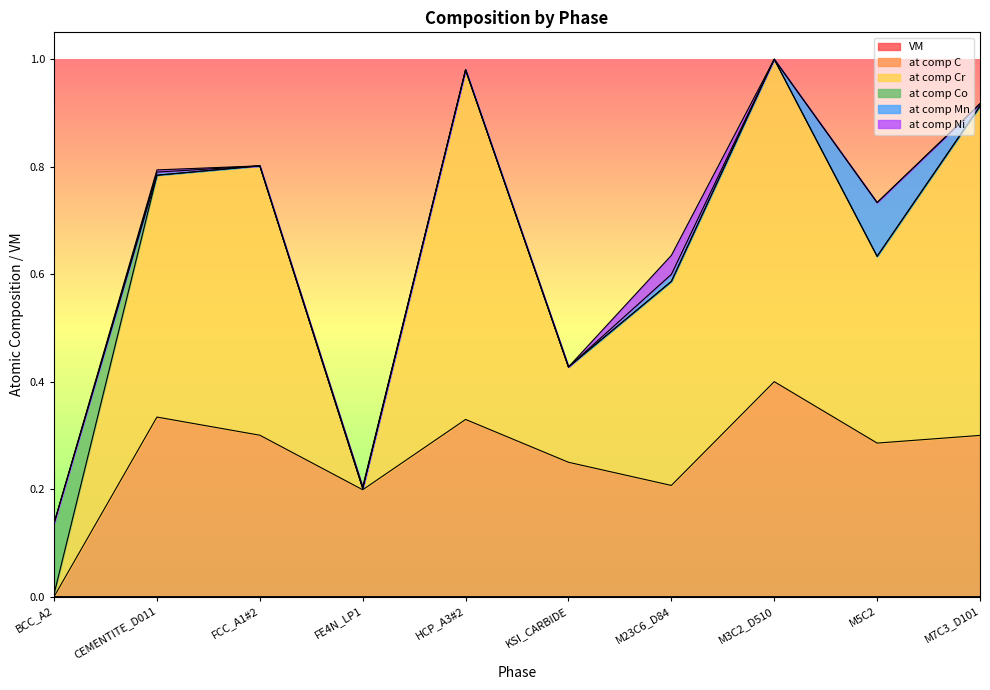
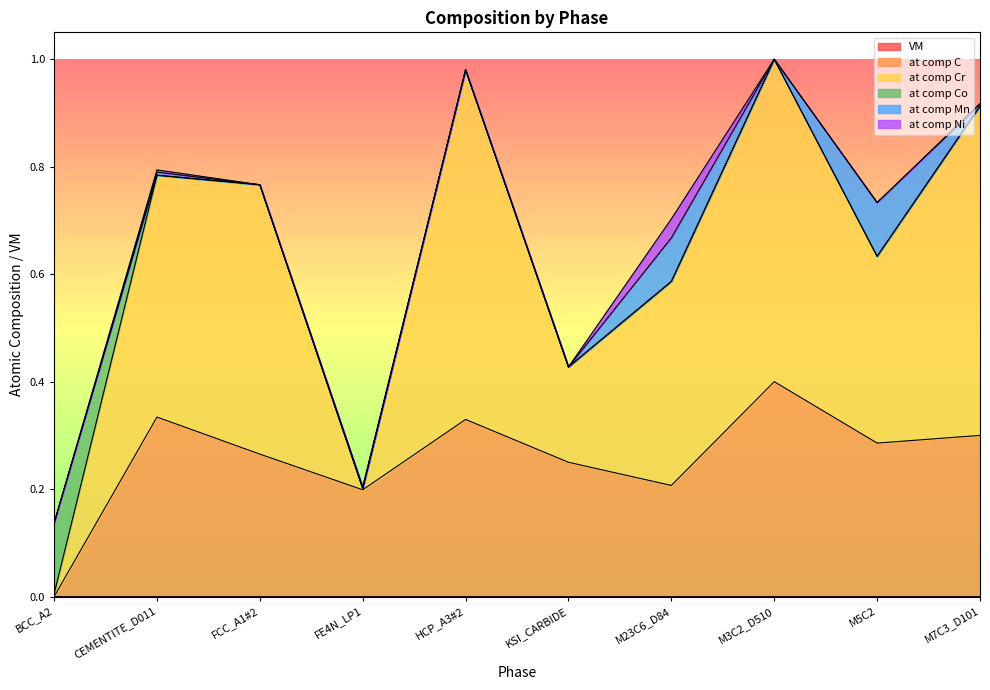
  {
    "VM": {
      "CEMENTITE_D011": 0.00,
      "FCC_A1#2": 0.00,
      "FE4N_LP1": 0.00,
      "HCP_A3#2": 0.00,
      "KSI_CARBIDE": 0.00,
      "M23C6_D84": 0.00,
      "M3C2_D510": 0.00,
      "M5C2": 0.00,
      "M7C3_D101": 0.00
    },
    "at comp C": {
      "CEMENTITE_D011": 0.33,
-     "FCC_A1#2": 0.30,
+     "FCC_A1#2": 0.27,
      "HCP_A3#2": 0.33,
      "KSI_CARBIDE": 0.25,
      "M23C6_D84": 0.21,
      "M3C2_D510": 0.40,
      "M5C2": 0.29,
      "M7C3_D101": 0.30
    },
    "at comp Cr": {
      "BCC_A2": 0.01
    },
    "at comp Mn": {
-     "M23C6_D84": 0.01
+     "M23C6_D84": 0.08
    },
    "at comp Ni": {
      "M23C6_D84": 0.04
    }
  }
